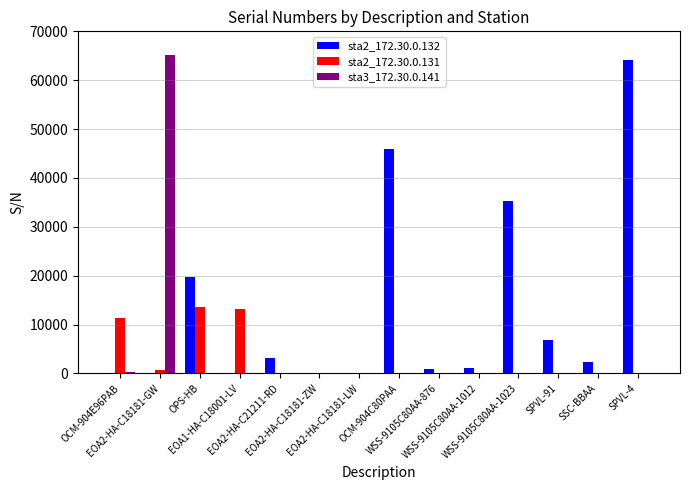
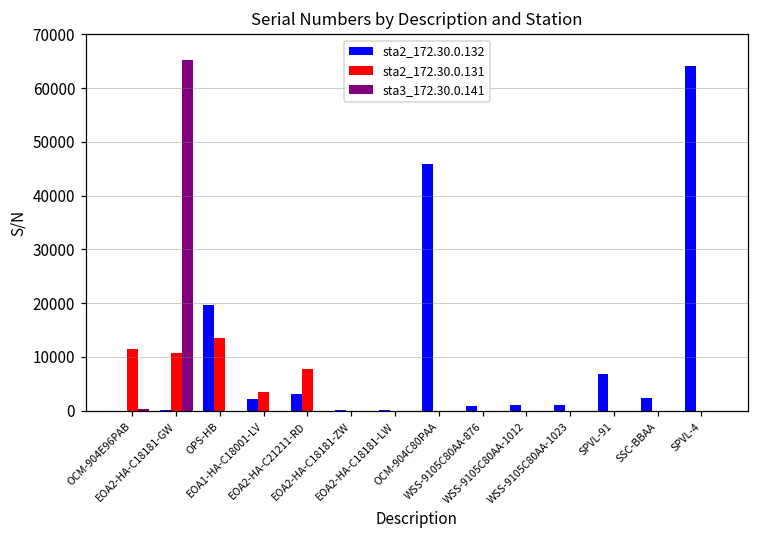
  {
    "sta2_172.30.0.132": {
      "OPS-HB": 20000,
-     "EOA1-HA-C18001-LV": 0,
+     "EOA1-HA-C18001-LV": 2000,
      "EOA2-HA-C21211-RD": 3000,
      "OCM-904C80PAA": 46000,
      "WSS-9105C80AA-876": 1000,
      "WSS-9105C80AA-1012": 1000,
-     "WSS-9105C80AA-1023": 35000,
+     "WSS-9105C80AA-1023": 1000,
      "SPVL-91": 7000,
      "SSC-BBAA": 2000,
      "SPVL-4": 64000
    },
    "sta2_172.30.0.131": {
      "OCM-904E96PAB": 11000,
-     "EOA2-HA-C18181-GW": 1000,
+     "EOA2-HA-C18181-GW": 11000,
      "OPS-HB": 14000,
-     "EOA1-HA-C18001-LV": 13000,
-     "EOA2-HA-C21211-RD": 0,
+     "EOA1-HA-C18001-LV": 4000,
+     "EOA2-HA-C21211-RD": 8000,
      "EOA2-HA-C18181-ZW": 0,
      "EOA2-HA-C18181-LW": 0,
      "OCM-904C80PAA": 0,
      "WSS-9105C80AA-876": 0,
      "WSS-9105C80AA-1012": 0,
      "WSS-9105C80AA-1023": 0,
      "SPVL-91": 0,
      "SSC-BBAA": 0,
      "SPVL-4": 0
    },
    "sta3_172.30.0.141": {
      "EOA2-HA-C18181-GW": 65000,
      "OPS-HB": 0,
      "EOA1-HA-C18001-LV": 0,
      "EOA2-HA-C21211-RD": 0,
      "EOA2-HA-C18181-ZW": 0,
      "EOA2-HA-C18181-LW": 0,
      "OCM-904C80PAA": 0,
      "WSS-9105C80AA-876": 0,
      "WSS-9105C80AA-1012": 0,
      "WSS-9105C80AA-1023": 0,
      "SPVL-91": 0,
      "SSC-BBAA": 0,
      "SPVL-4": 0
    }
  }
